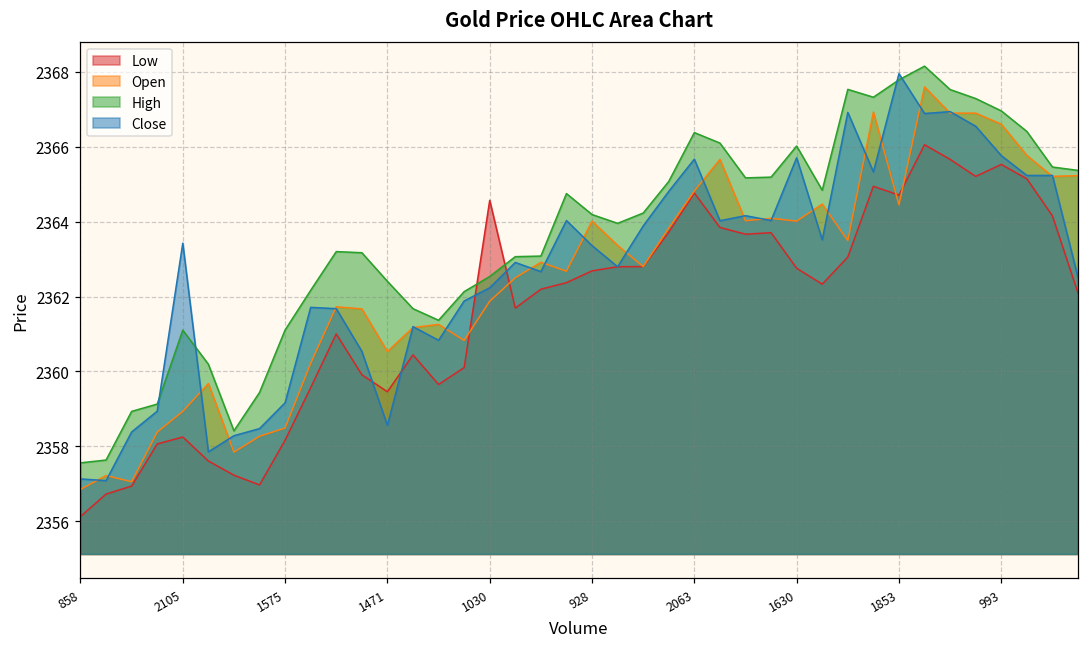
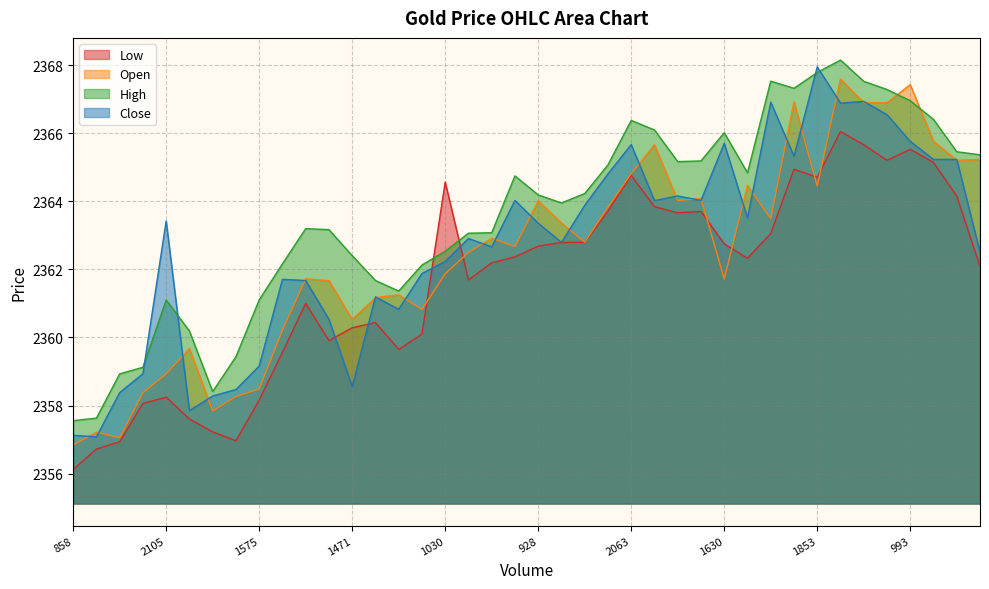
  {
    "Low": {
      "858": 2356.1,
      "2105": 2358.2,
      "1575": 2358.2,
-     "1471": 2359.5,
+     "1471": 2360.3,
      "1030": 2364.6,
      "928": 2362.7,
      "1630": 2362.8,
      "1853": 2364.7,
      "993": 2365.5
    },
    "Open": {
      "858": 2356.8,
      "2105": 2358.9,
      "1575": 2358.5,
      "1471": 2360.5,
      "1030": 2361.9,
      "928": 2364.0,
-     "1630": 2364.0,
+     "1630": 2361.7,
      "1853": 2364.5,
-     "993": 2366.6
+     "993": 2367.4
    },
    "High": {
      "858": 2357.6,
      "2105": 2361.1,
      "1575": 2361.1,
      "1471": 2362.4,
      "1030": 2362.5,
      "928": 2364.2,
      "2063": 2366.4,
      "1630": 2366.0,
      "1853": 2367.8,
      "993": 2367.0
    },
    "Close": {
      "858": 2357.1,
      "2105": 2363.4,
      "1575": 2359.2,
      "1471": 2358.6,
      "1030": 2362.2,
      "928": 2363.4,
      "2063": 2365.7,
      "1630": 2365.7,
      "1853": 2368.0,
      "993": 2365.8
    }
  }
